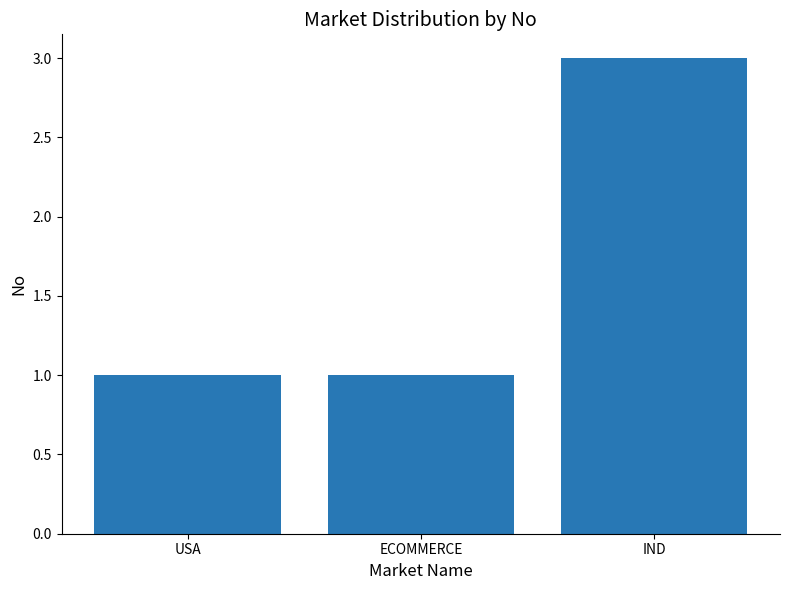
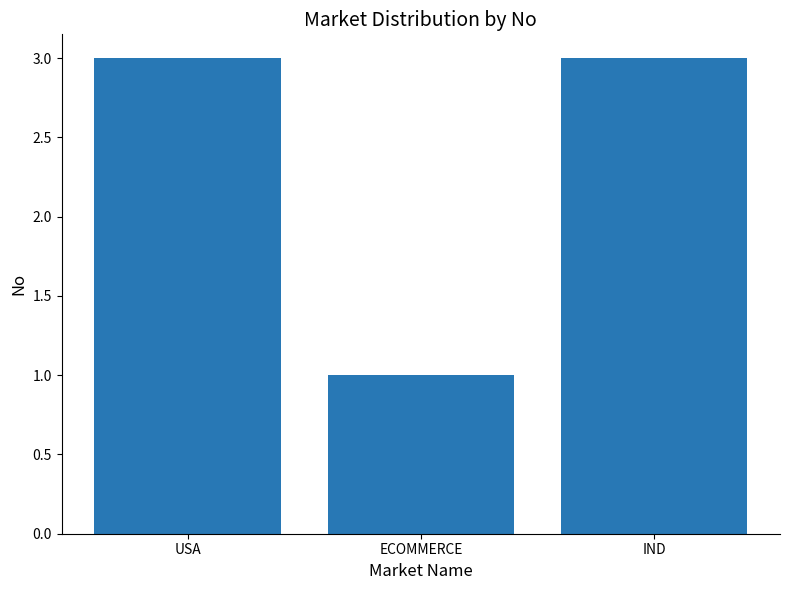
  {
-   "USA": 1,
+   "USA": 3,
    "ECOMMERCE": 1,
    "IND": 3
  }
